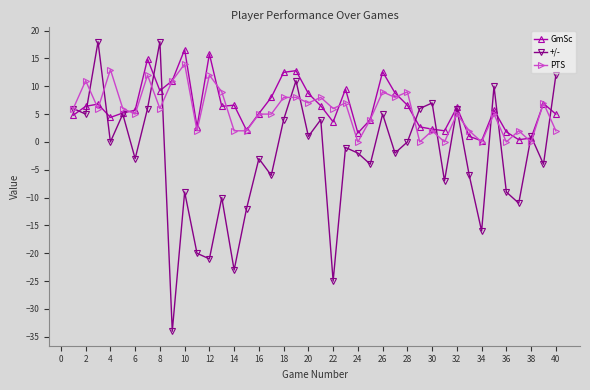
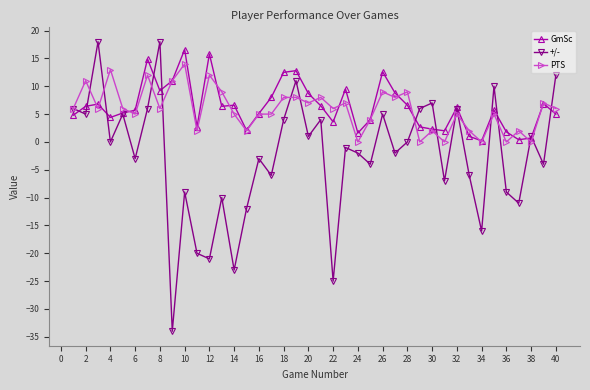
  {
    "PTS": {
      "2": 11,
      "4": 13,
      "6": 5,
      "8": 6,
      "10": 14,
      "12": 12,
-     "14": 2,
+     "14": 5,
      "18": 8,
      "20": 7,
      "22": 6,
      "24": 0,
      "26": 9,
      "28": 9,
      "32": 5,
      "36": 0,
      "38": 0,
-     "40": 2
+     "40": 6
    }
  }
